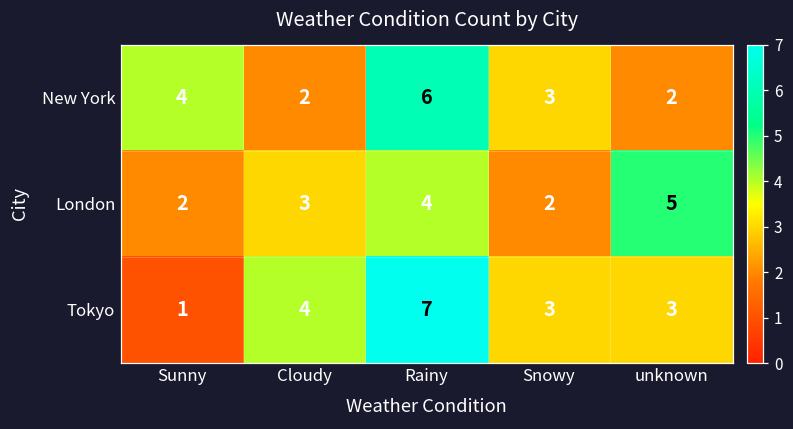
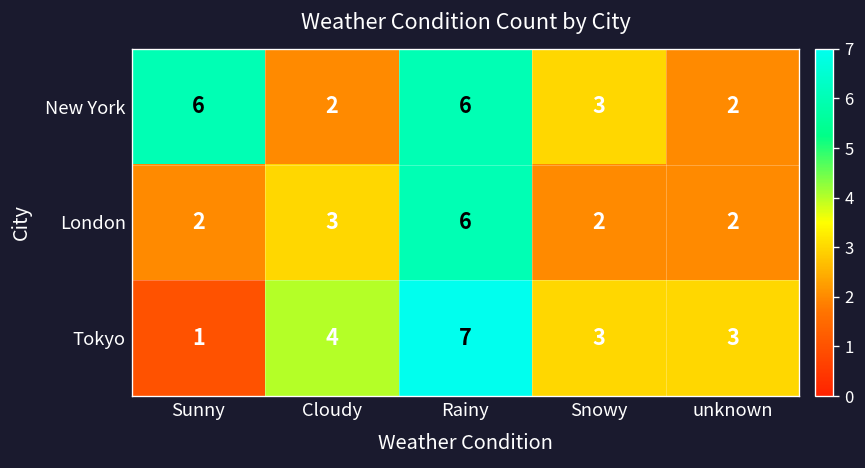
  {
    "New York": {
-     "Sunny": 4,
+     "Sunny": 6,
      "Cloudy": 2,
      "Rainy": 6,
      "Snowy": 3,
      "unknown": 2
    },
    "London": {
      "Sunny": 2,
      "Cloudy": 3,
-     "Rainy": 4,
+     "Rainy": 6,
      "Snowy": 2,
-     "unknown": 5
+     "unknown": 2
    },
    "Tokyo": {
      "Sunny": 1,
      "Cloudy": 4,
      "Rainy": 7,
      "Snowy": 3,
      "unknown": 3
    }
  }
